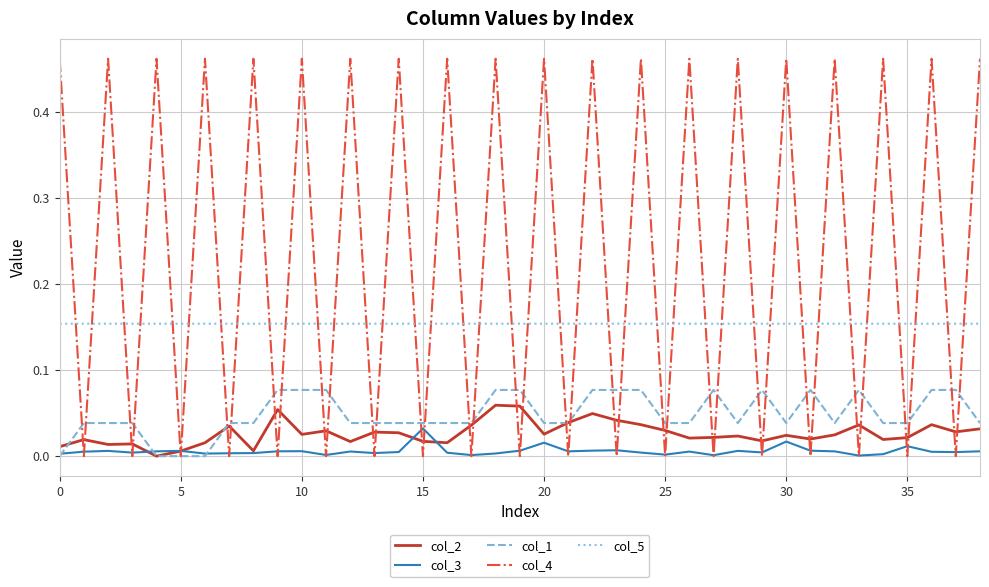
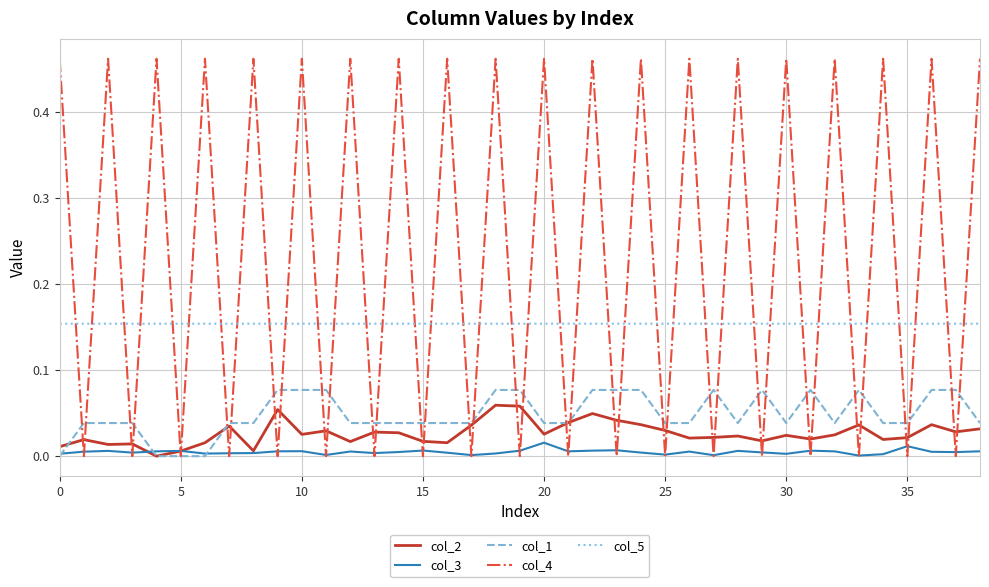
  {
    "col_3": {
      "10": 0.01,
-     "15": 0.03,
+     "15": 0.01,
      "20": 0.02,
-     "30": 0.02,
+     "30": 0.00,
      "35": 0.01
    }
  }
